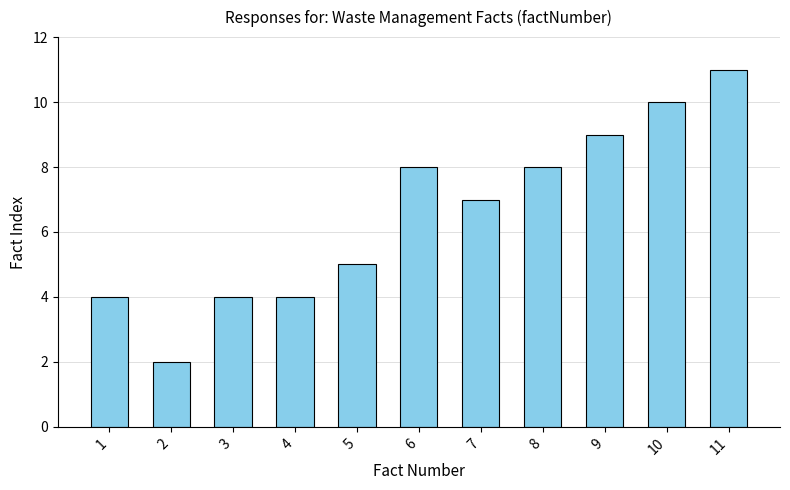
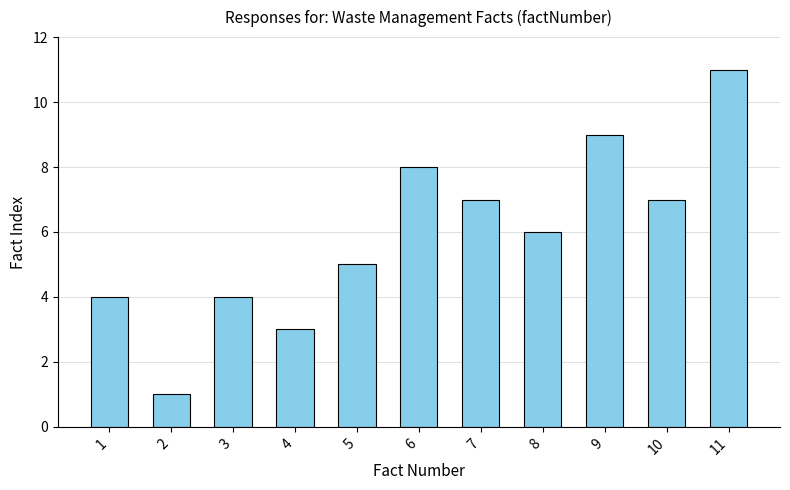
  {
    "1": 4,
-   "2": 2,
+   "2": 1,
    "3": 4,
-   "4": 4,
+   "4": 3,
    "5": 5,
    "6": 8,
    "7": 7,
-   "8": 8,
+   "8": 6,
    "9": 9,
-   "10": 10,
+   "10": 7,
    "11": 11
  }
